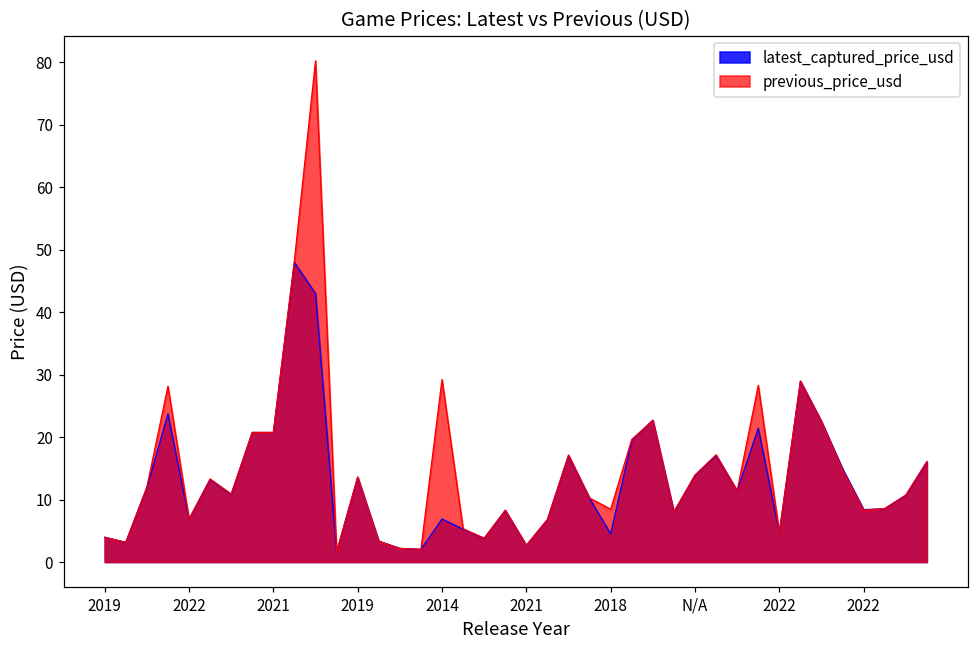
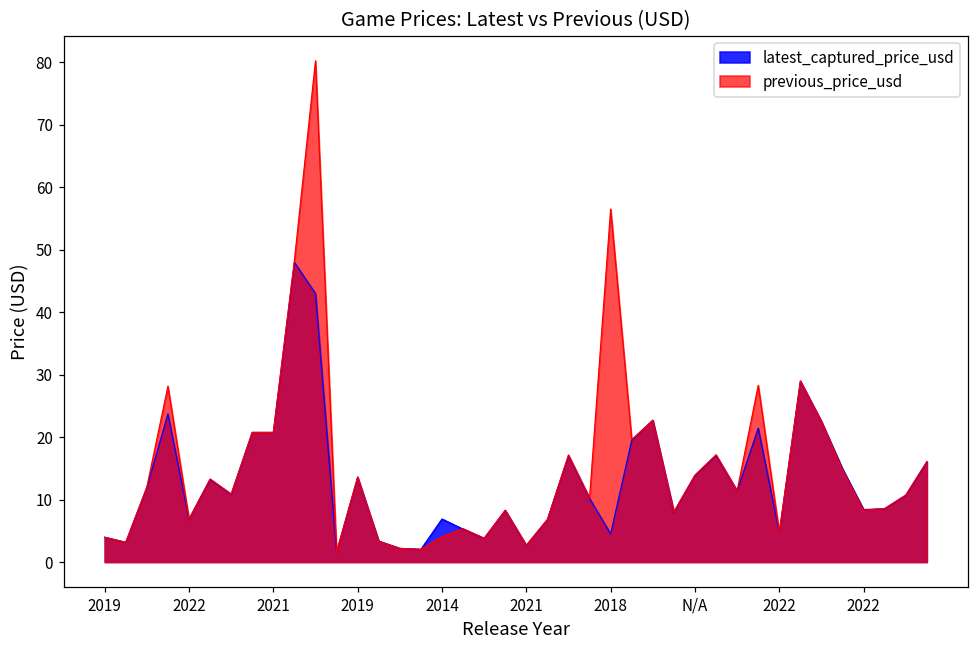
  {
    "latest_captured_price_usd": {
      "2014": 7,
      "2018": 5
    },
    "previous_price_usd": {
-     "2014": 29,
-     "2018": 8
+     "2014": 4,
+     "2018": 57
    }
  }
